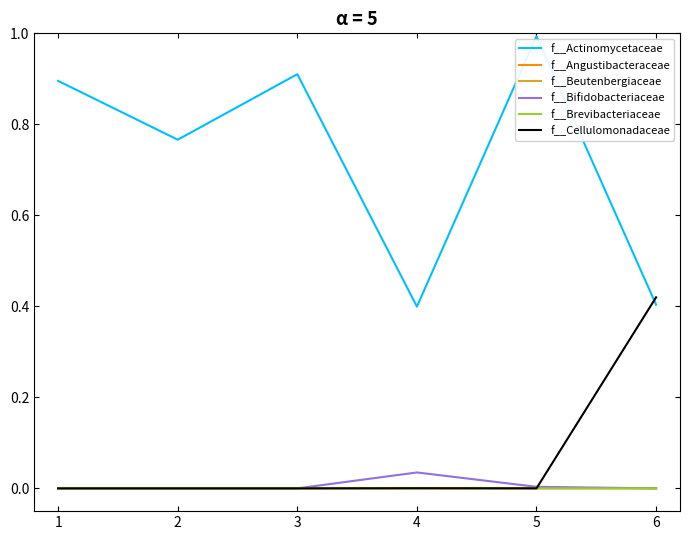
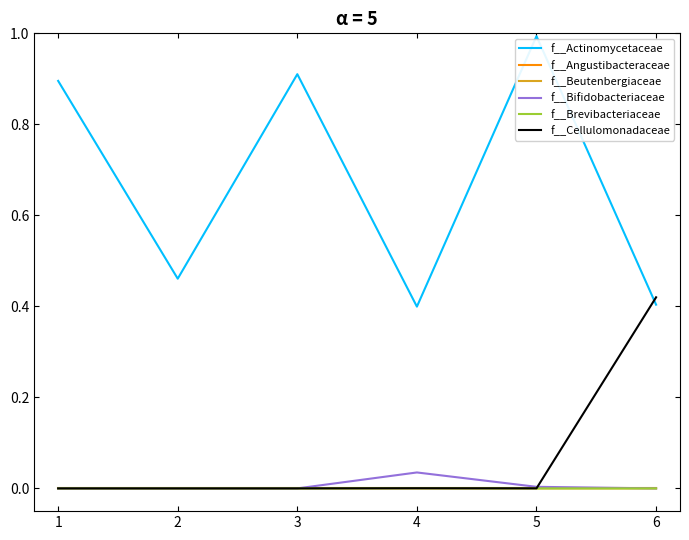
  {
    "f__Actinomycetaceae": {
      "1": 0.90,
-     "2": 0.77,
+     "2": 0.46,
      "3": 0.91,
      "4": 0.40,
      "5": 0.99,
      "6": 0.40
    },
    "f__Bifidobacteriaceae": {
      "4": 0.04
    },
    "f__Cellulomonadaceae": {
      "6": 0.42
    }
  }
